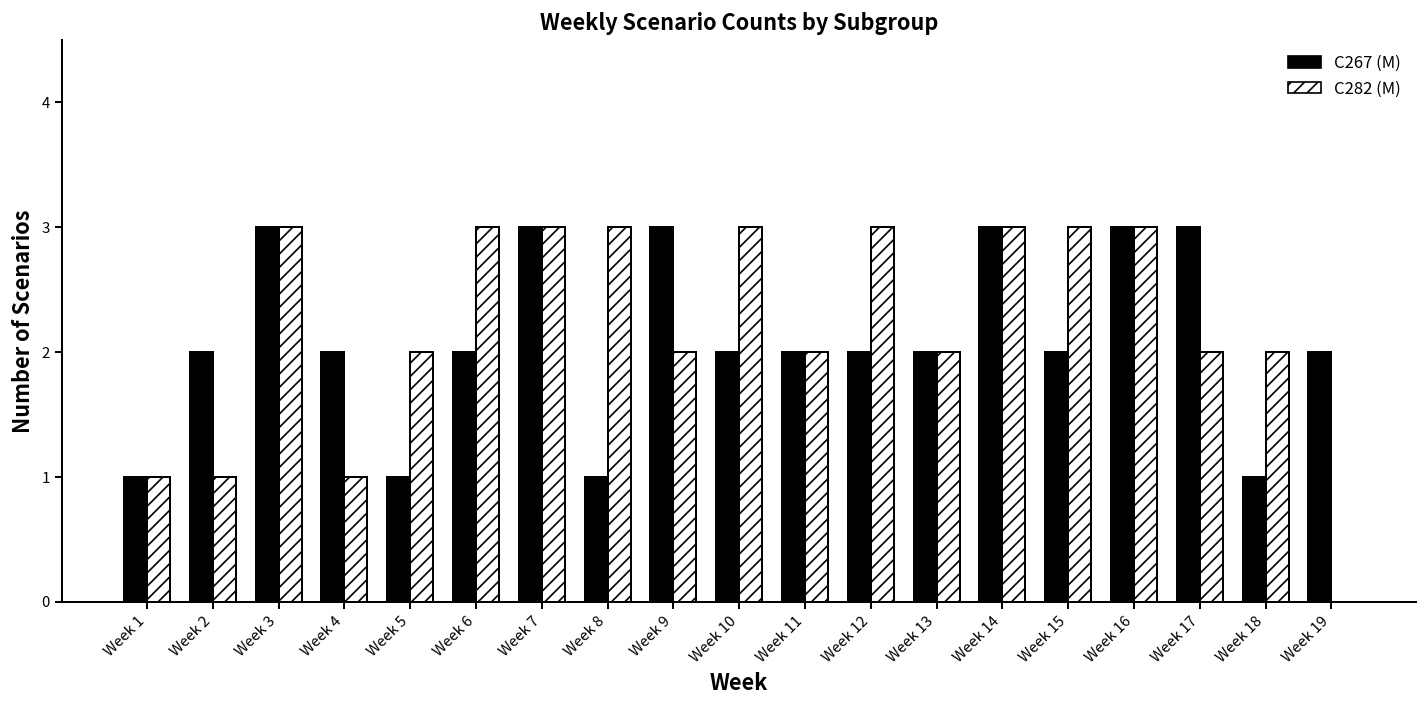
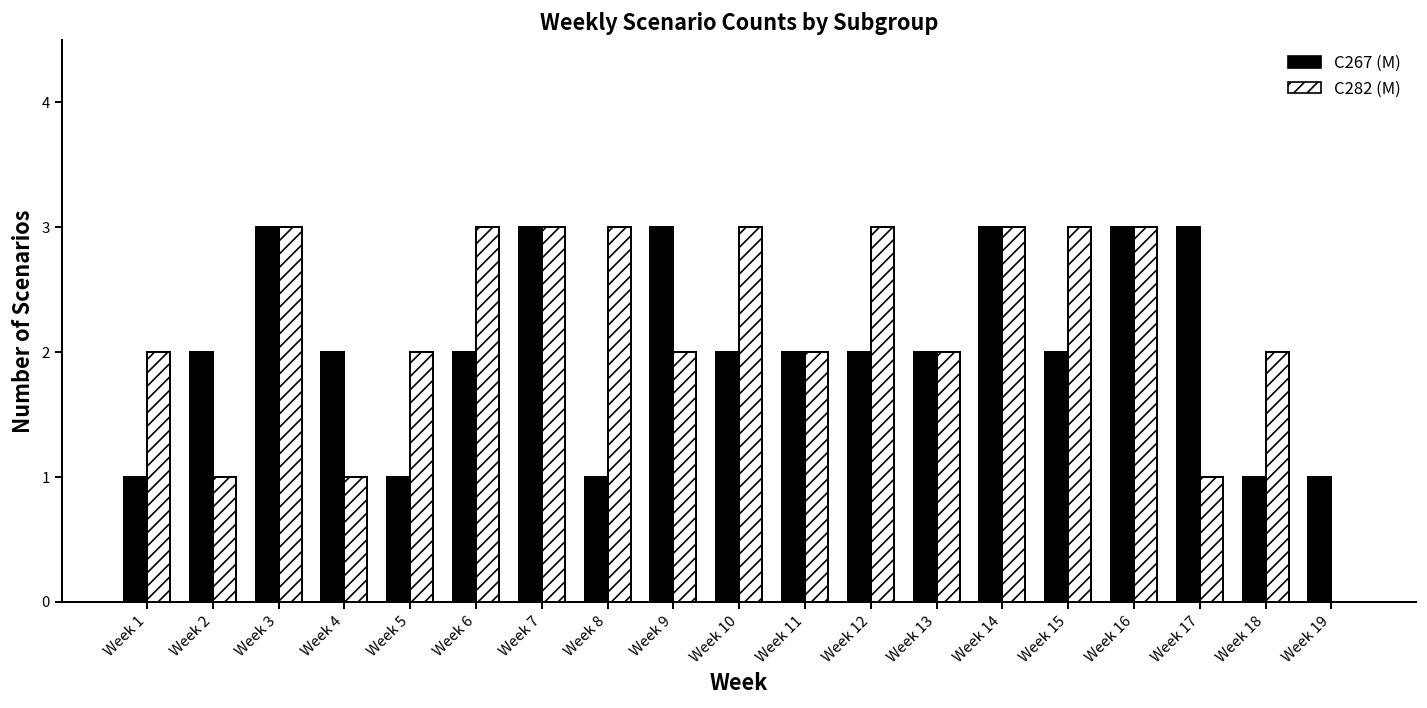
  {
    "C267 (M)": {
      "Week 1": 1,
      "Week 2": 2,
      "Week 3": 3,
      "Week 4": 2,
      "Week 5": 1,
      "Week 6": 2,
      "Week 7": 3,
      "Week 8": 1,
      "Week 9": 3,
      "Week 10": 2,
      "Week 11": 2,
      "Week 12": 2,
      "Week 13": 2,
      "Week 14": 3,
      "Week 15": 2,
      "Week 16": 3,
      "Week 17": 3,
      "Week 18": 1,
-     "Week 19": 2
+     "Week 19": 1
    },
    "C282 (M)": {
-     "Week 1": 1,
+     "Week 1": 2,
      "Week 2": 1,
      "Week 3": 3,
      "Week 4": 1,
      "Week 5": 2,
      "Week 6": 3,
      "Week 7": 3,
      "Week 8": 3,
      "Week 9": 2,
      "Week 10": 3,
      "Week 11": 2,
      "Week 12": 3,
      "Week 13": 2,
      "Week 14": 3,
      "Week 15": 3,
      "Week 16": 3,
-     "Week 17": 2,
+     "Week 17": 1,
      "Week 18": 2,
      "Week 19": 0
    }
  }
